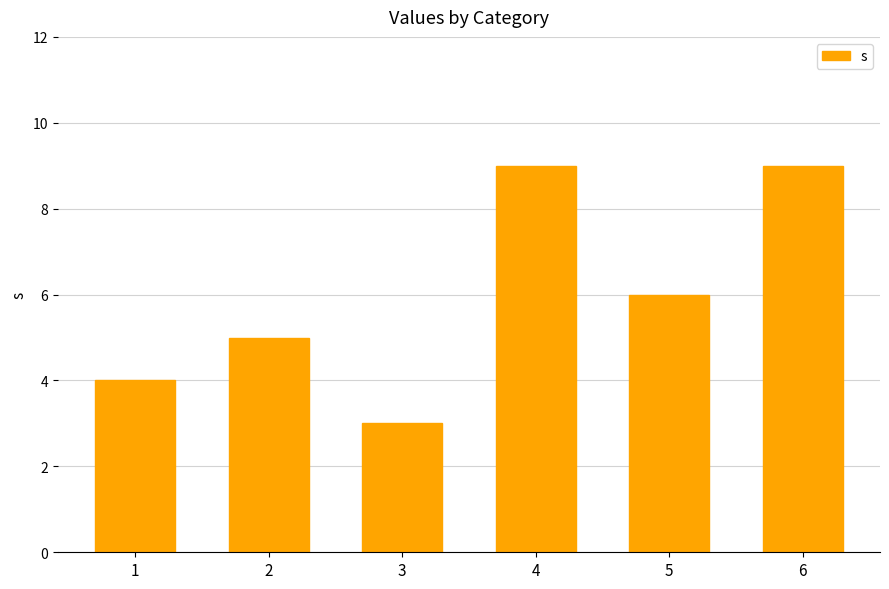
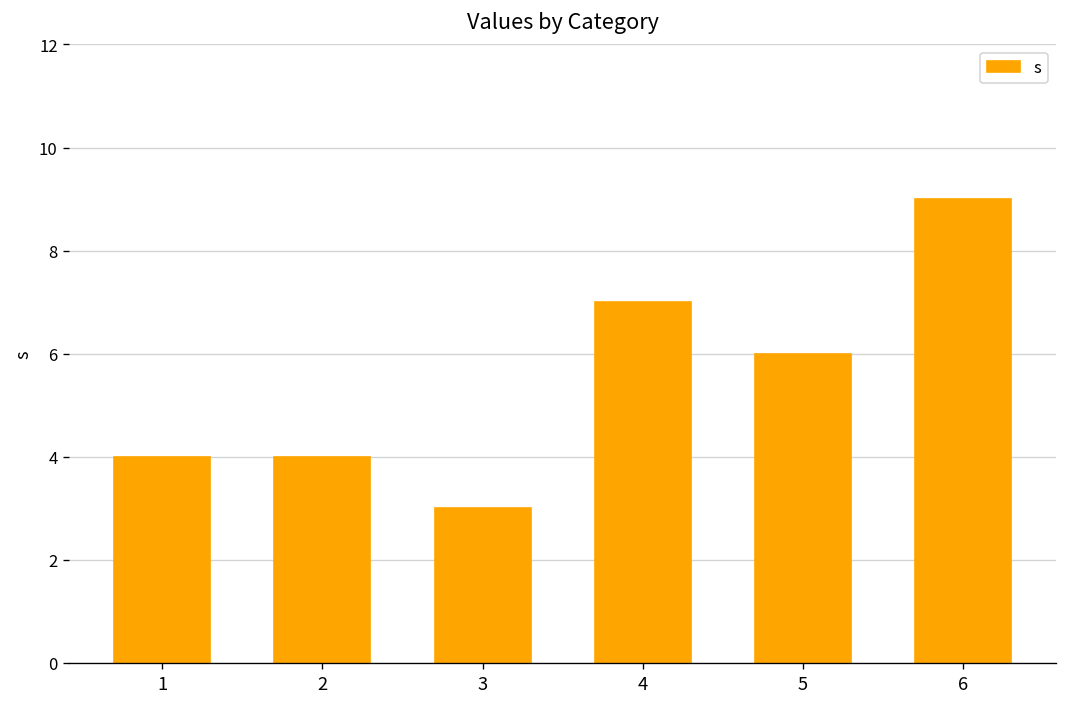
  {
    "1": 4,
-   "2": 5,
+   "2": 4,
    "3": 3,
-   "4": 9,
+   "4": 7,
    "5": 6,
    "6": 9
  }
